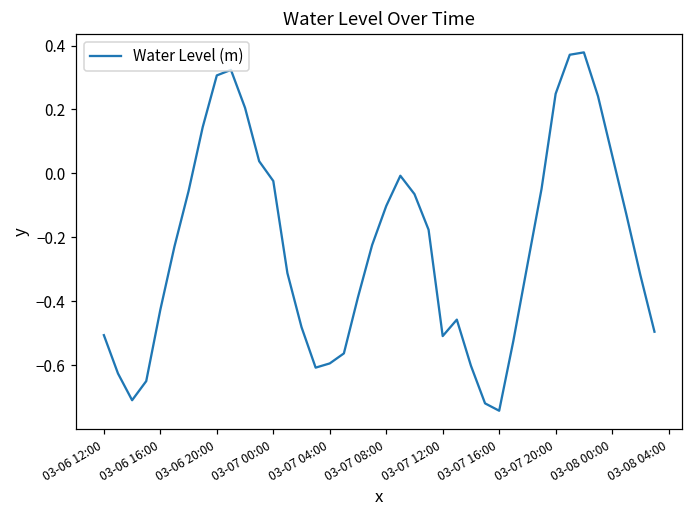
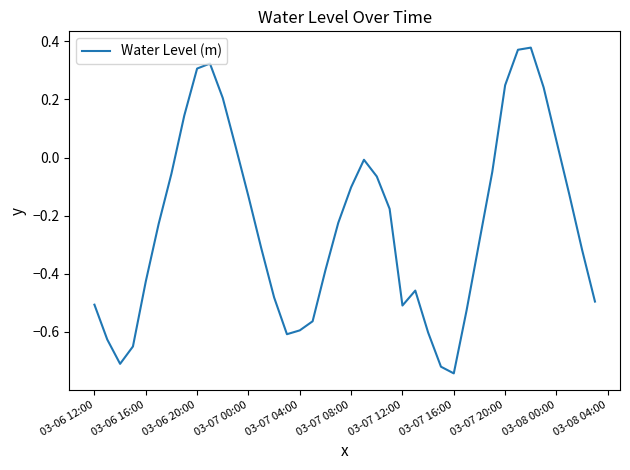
  {
    "03-06 12:00": -0.51,
    "03-06 16:00": -0.43,
    "03-06 20:00": 0.31,
-   "03-07 00:00": -0.02,
+   "03-07 00:00": -0.13,
    "03-07 04:00": -0.59,
    "03-07 08:00": -0.10,
    "03-07 12:00": -0.51,
    "03-07 16:00": -0.74,
    "03-07 20:00": 0.25,
    "03-08 00:00": 0.06
  }
